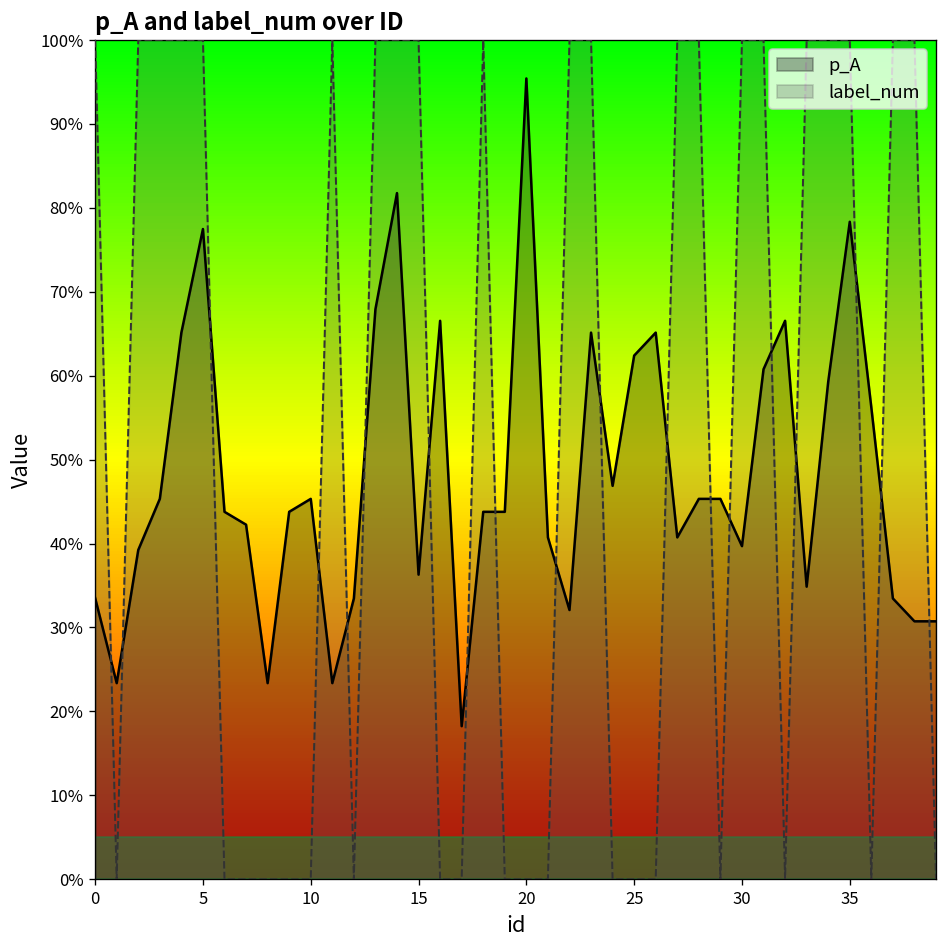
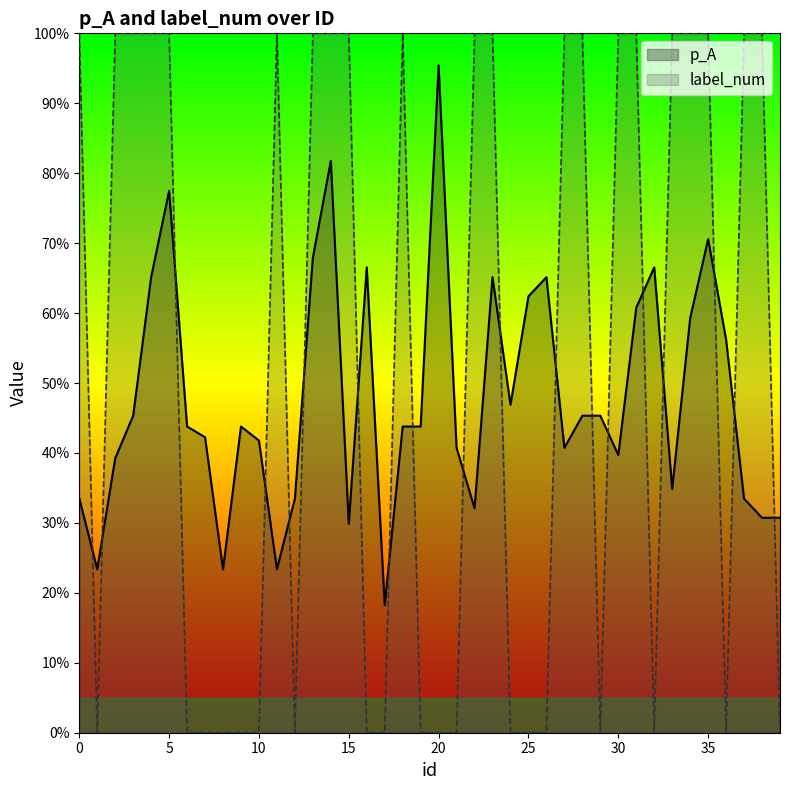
  {
    "p_A": {
      "0": "34%",
      "5": "77%",
-     "10": "45%",
-     "15": "36%",
+     "10": "42%",
+     "15": "30%",
      "20": "95%",
      "25": "62%",
      "30": "40%",
-     "35": "78%"
+     "35": "71%"
    },
    "label_num": {
      "0": "100%",
      "5": "100%",
      "15": "100%",
      "30": "100%",
      "35": "100%"
    }
  }
